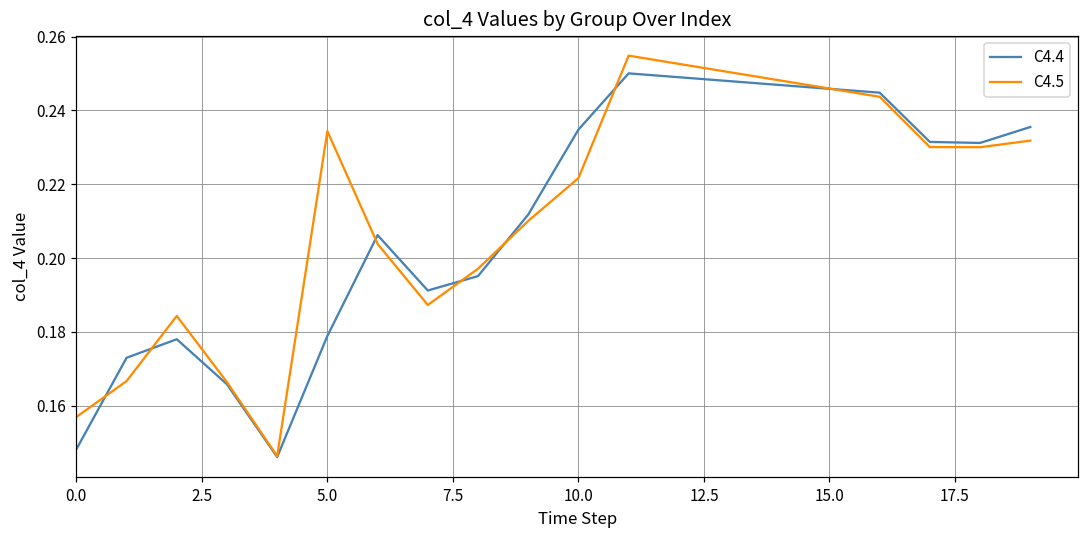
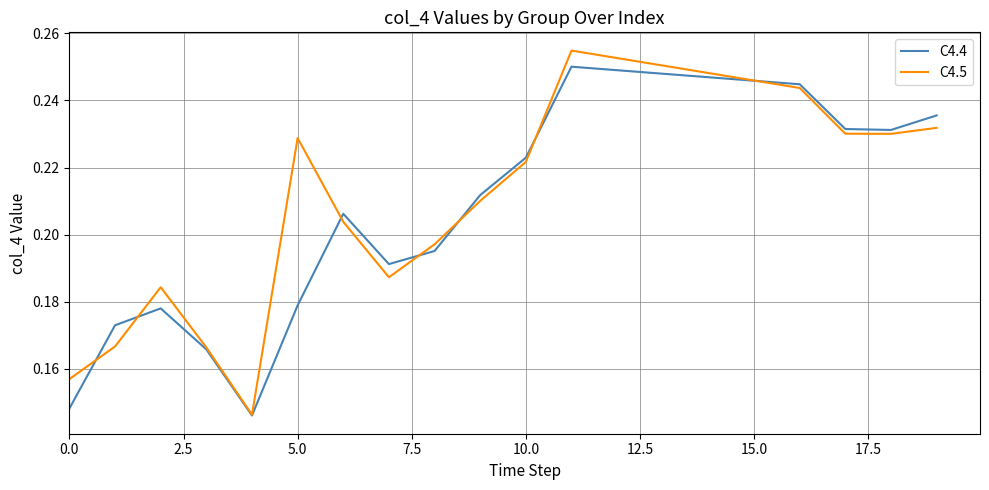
  {
    "C4.4": {
      "0.0": 0.148,
      "5.0": 0.179,
-     "10.0": 0.235
+     "10.0": 0.223
    },
    "C4.5": {
      "0.0": 0.157,
-     "5.0": 0.234,
+     "5.0": 0.229,
      "10.0": 0.222
    }
  }
